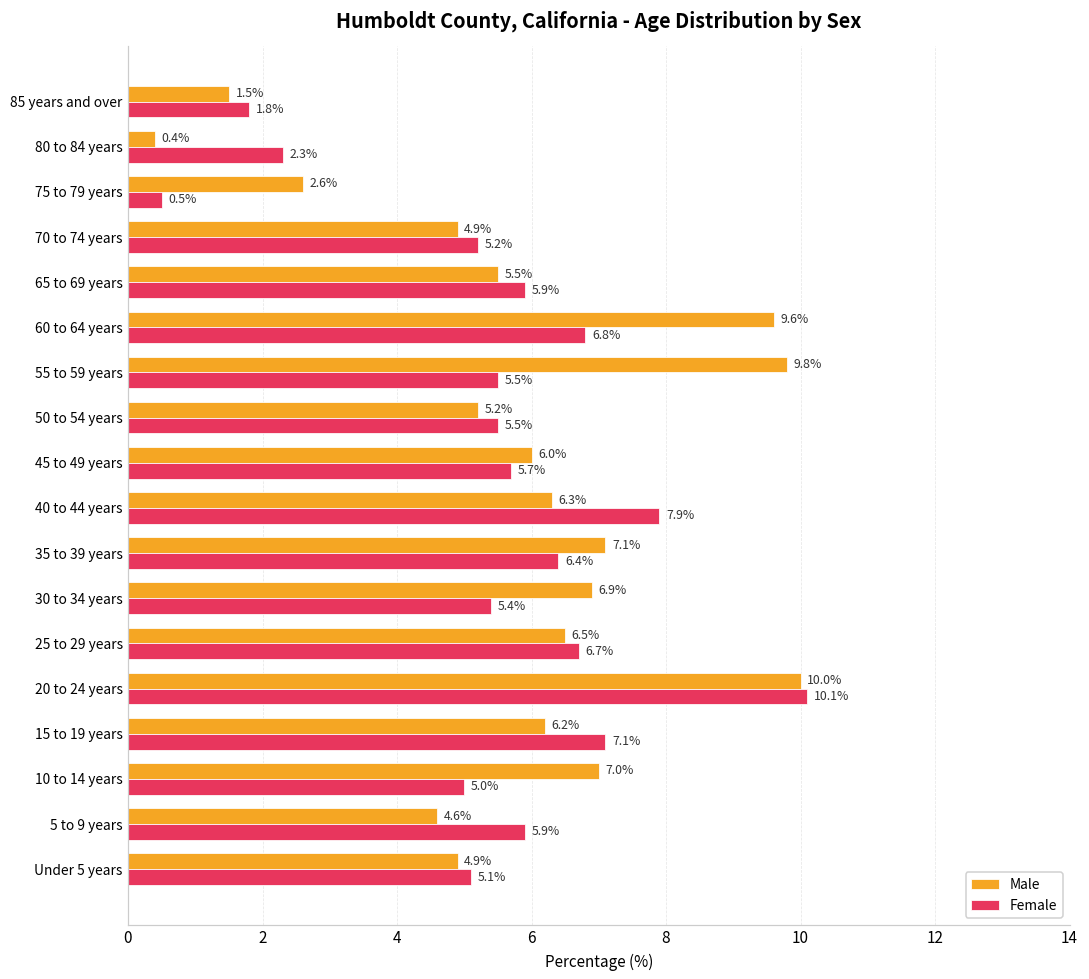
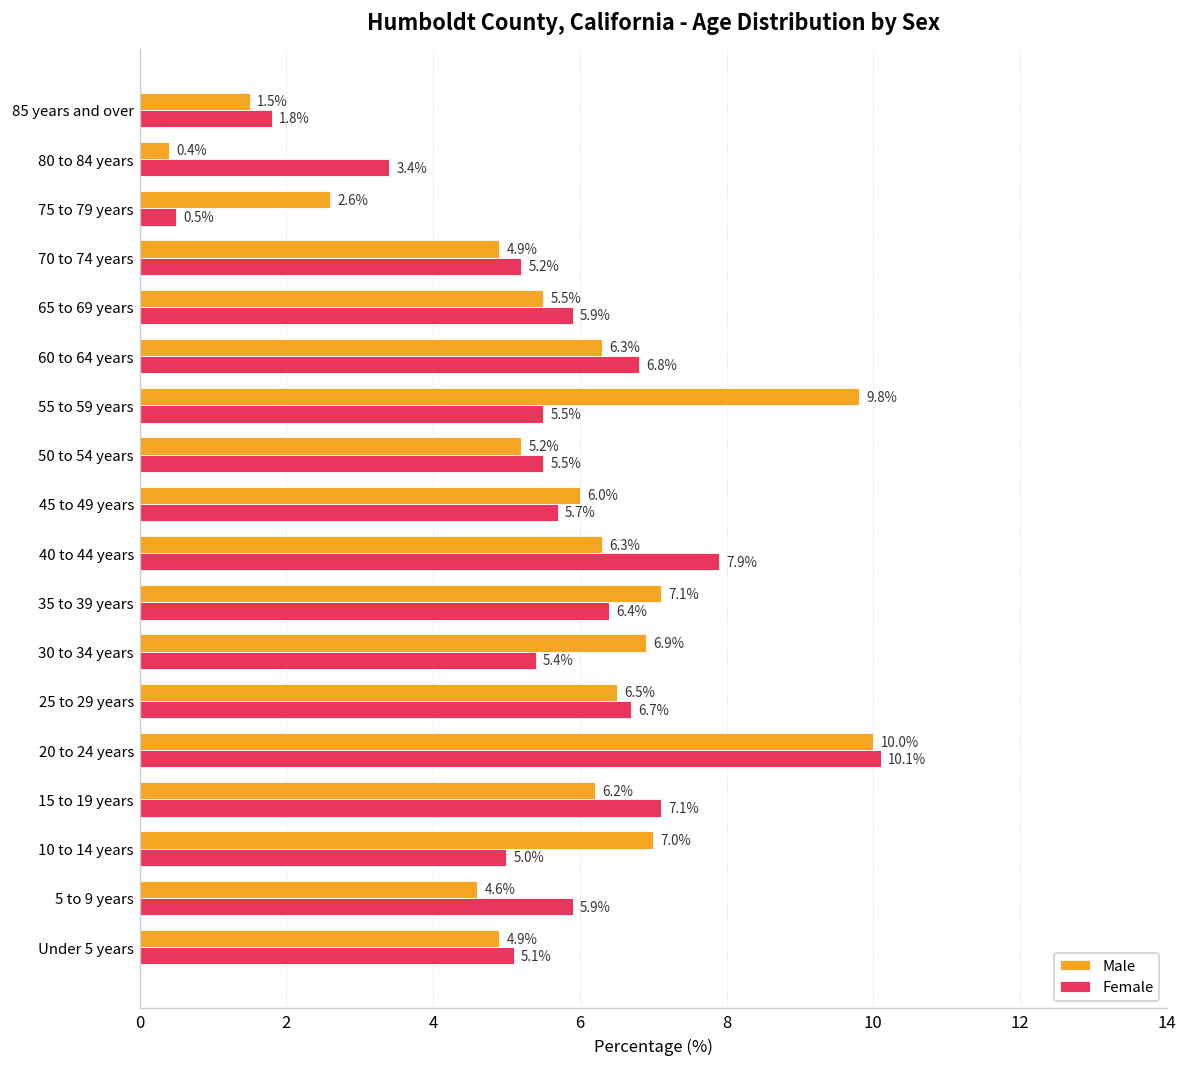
  {
    "Male": {
      "85 years and over": "1.5%",
      "80 to 84 years": "0.4%",
      "75 to 79 years": "2.6%",
      "70 to 74 years": "4.9%",
      "65 to 69 years": "5.5%",
-     "60 to 64 years": "9.6%",
+     "60 to 64 years": "6.3%",
      "55 to 59 years": "9.8%",
      "50 to 54 years": "5.2%",
      "45 to 49 years": "6.0%",
      "40 to 44 years": "6.3%",
      "35 to 39 years": "7.1%",
      "30 to 34 years": "6.9%",
      "25 to 29 years": "6.5%",
      "20 to 24 years": "10.0%",
      "15 to 19 years": "6.2%",
      "10 to 14 years": "7.0%",
      "5 to 9 years": "4.6%",
      "Under 5 years": "4.9%"
    },
    "Female": {
      "85 years and over": "1.8%",
-     "80 to 84 years": "2.3%",
+     "80 to 84 years": "3.4%",
      "75 to 79 years": "0.5%",
      "70 to 74 years": "5.2%",
      "65 to 69 years": "5.9%",
      "60 to 64 years": "6.8%",
      "55 to 59 years": "5.5%",
      "50 to 54 years": "5.5%",
      "45 to 49 years": "5.7%",
      "40 to 44 years": "7.9%",
      "35 to 39 years": "6.4%",
      "30 to 34 years": "5.4%",
      "25 to 29 years": "6.7%",
      "20 to 24 years": "10.1%",
      "15 to 19 years": "7.1%",
      "10 to 14 years": "5.0%",
      "5 to 9 years": "5.9%",
      "Under 5 years": "5.1%"
    }
  }
